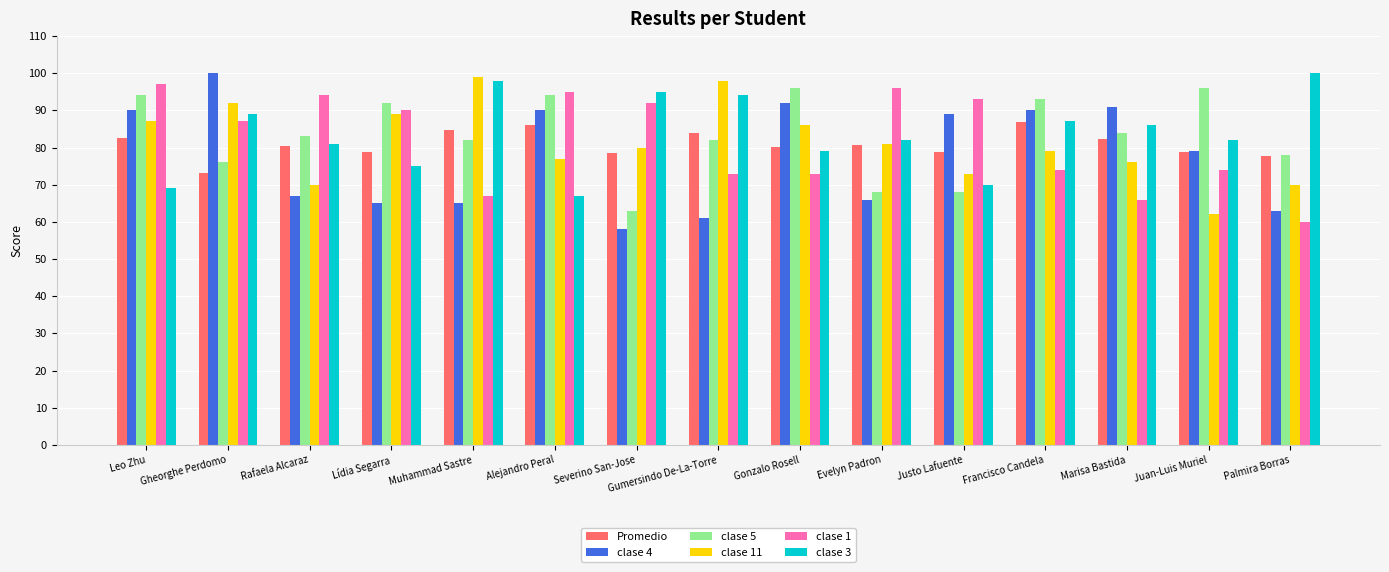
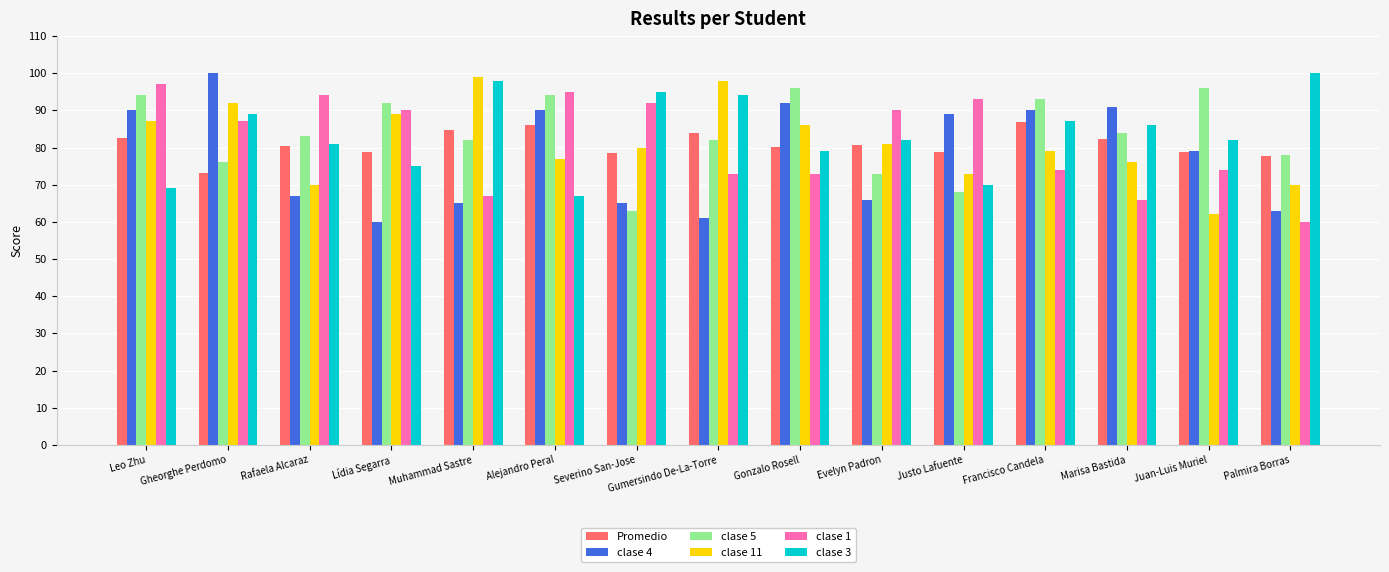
  {
    "Promedio": {
      "Leo Zhu": 83,
      "Gheorghe Perdomo": 73,
      "Rafaela Alcaraz": 80,
      "Lídia Segarra": 79,
      "Muhammad Sastre": 85,
      "Alejandro Peral": 86,
      "Severino San-Jose": 79,
      "Gumersindo De-La-Torre": 84,
      "Gonzalo Rosell": 80,
      "Evelyn Padron": 81,
      "Justo Lafuente": 79,
      "Francisco Candela": 87,
      "Marisa Bastida": 82,
      "Juan-Luis Muriel": 79,
      "Palmira Borras": 78
    },
    "clase 4": {
      "Leo Zhu": 90,
      "Gheorghe Perdomo": 100,
      "Rafaela Alcaraz": 67,
-     "Lídia Segarra": 65,
+     "Lídia Segarra": 60,
      "Muhammad Sastre": 65,
      "Alejandro Peral": 90,
-     "Severino San-Jose": 58,
+     "Severino San-Jose": 65,
      "Gumersindo De-La-Torre": 61,
      "Gonzalo Rosell": 92,
      "Evelyn Padron": 66,
      "Justo Lafuente": 89,
      "Francisco Candela": 90,
      "Marisa Bastida": 91,
      "Juan-Luis Muriel": 79,
      "Palmira Borras": 63
    },
    "clase 5": {
      "Leo Zhu": 94,
      "Gheorghe Perdomo": 76,
      "Rafaela Alcaraz": 83,
      "Lídia Segarra": 92,
      "Muhammad Sastre": 82,
      "Alejandro Peral": 94,
      "Severino San-Jose": 63,
      "Gumersindo De-La-Torre": 82,
      "Gonzalo Rosell": 96,
-     "Evelyn Padron": 68,
+     "Evelyn Padron": 73,
      "Justo Lafuente": 68,
      "Francisco Candela": 93,
      "Marisa Bastida": 84,
      "Juan-Luis Muriel": 96,
      "Palmira Borras": 78
    },
    "clase 11": {
      "Leo Zhu": 87,
      "Gheorghe Perdomo": 92,
      "Rafaela Alcaraz": 70,
      "Lídia Segarra": 89,
      "Muhammad Sastre": 99,
      "Alejandro Peral": 77,
      "Severino San-Jose": 80,
      "Gumersindo De-La-Torre": 98,
      "Gonzalo Rosell": 86,
      "Evelyn Padron": 81,
      "Justo Lafuente": 73,
      "Francisco Candela": 79,
      "Marisa Bastida": 76,
      "Juan-Luis Muriel": 62,
      "Palmira Borras": 70
    },
    "clase 1": {
      "Leo Zhu": 97,
      "Gheorghe Perdomo": 87,
      "Rafaela Alcaraz": 94,
      "Lídia Segarra": 90,
      "Muhammad Sastre": 67,
      "Alejandro Peral": 95,
      "Severino San-Jose": 92,
      "Gumersindo De-La-Torre": 73,
      "Gonzalo Rosell": 73,
-     "Evelyn Padron": 96,
+     "Evelyn Padron": 90,
      "Justo Lafuente": 93,
      "Francisco Candela": 74,
      "Marisa Bastida": 66,
      "Juan-Luis Muriel": 74,
      "Palmira Borras": 60
    },
    "clase 3": {
      "Leo Zhu": 69,
      "Gheorghe Perdomo": 89,
      "Rafaela Alcaraz": 81,
      "Lídia Segarra": 75,
      "Muhammad Sastre": 98,
      "Alejandro Peral": 67,
      "Severino San-Jose": 95,
      "Gumersindo De-La-Torre": 94,
      "Gonzalo Rosell": 79,
      "Evelyn Padron": 82,
      "Justo Lafuente": 70,
      "Francisco Candela": 87,
      "Marisa Bastida": 86,
      "Juan-Luis Muriel": 82,
      "Palmira Borras": 100
    }
  }
